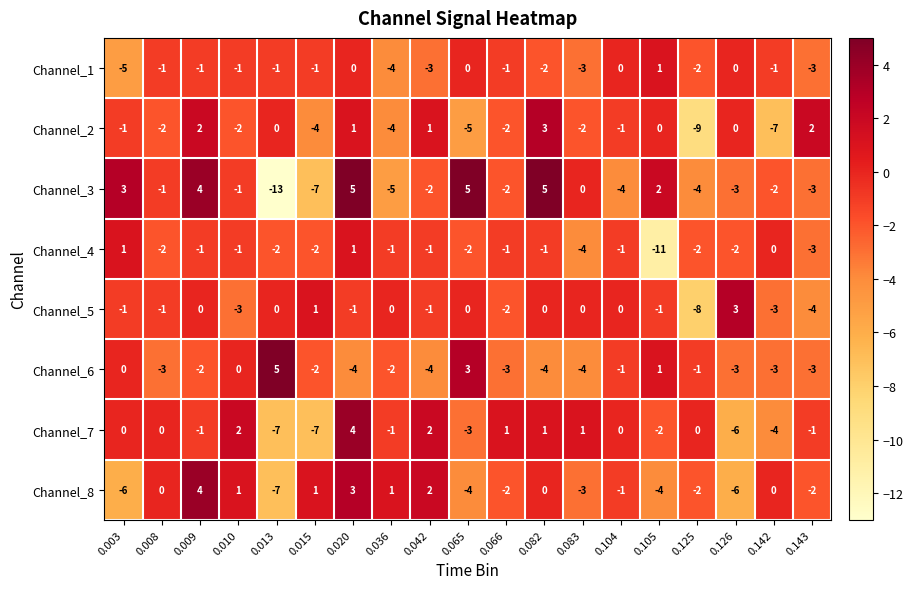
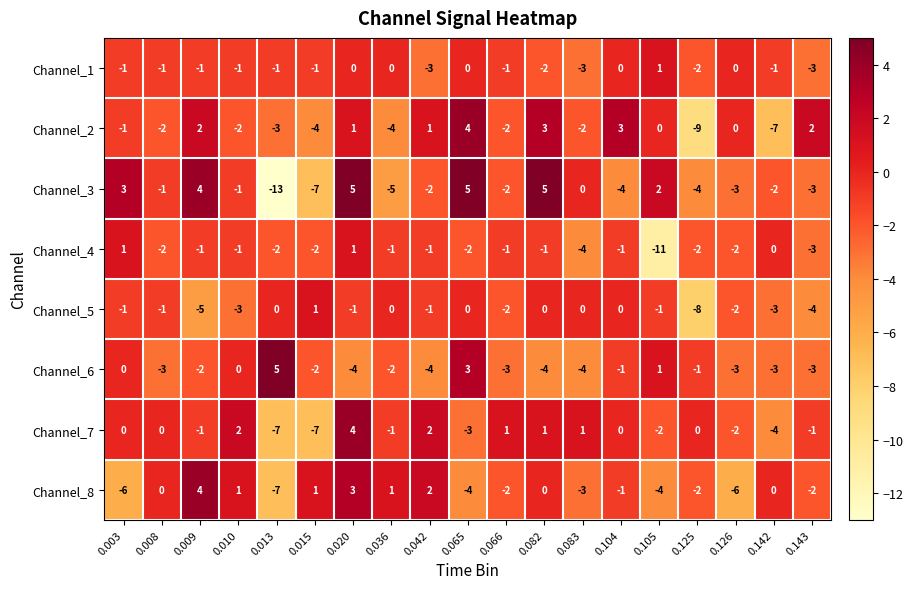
  {
    "Channel_1": {
-     "0.003": -5,
+     "0.003": -1,
      "0.008": -1,
      "0.009": -1,
      "0.010": -1,
      "0.013": -1,
      "0.015": -1,
      "0.020": 0,
-     "0.036": -4,
+     "0.036": 0,
      "0.042": -3,
      "0.065": 0,
      "0.066": -1,
      "0.082": -2,
      "0.083": -3,
      "0.104": 0,
      "0.105": 1,
      "0.125": -2,
      "0.126": 0,
      "0.142": -1,
      "0.143": -3
    },
    "Channel_2": {
      "0.003": -1,
      "0.008": -2,
      "0.009": 2,
      "0.010": -2,
-     "0.013": 0,
+     "0.013": -3,
      "0.015": -4,
      "0.020": 1,
      "0.036": -4,
      "0.042": 1,
-     "0.065": -5,
+     "0.065": 4,
      "0.066": -2,
      "0.082": 3,
      "0.083": -2,
-     "0.104": -1,
+     "0.104": 3,
      "0.105": 0,
      "0.125": -9,
      "0.126": 0,
      "0.142": -7,
      "0.143": 2
    },
    "Channel_3": {
      "0.003": 3,
      "0.008": -1,
      "0.009": 4,
      "0.010": -1,
      "0.013": -13,
      "0.015": -7,
      "0.020": 5,
      "0.036": -5,
      "0.042": -2,
      "0.065": 5,
      "0.066": -2,
      "0.082": 5,
      "0.083": 0,
      "0.104": -4,
      "0.105": 2,
      "0.125": -4,
      "0.126": -3,
      "0.142": -2,
      "0.143": -3
    },
    "Channel_4": {
      "0.003": 1,
      "0.008": -2,
      "0.009": -1,
      "0.010": -1,
      "0.013": -2,
      "0.015": -2,
      "0.020": 1,
      "0.036": -1,
      "0.042": -1,
      "0.065": -2,
      "0.066": -1,
      "0.082": -1,
      "0.083": -4,
      "0.104": -1,
      "0.105": -11,
      "0.125": -2,
      "0.126": -2,
      "0.142": 0,
      "0.143": -3
    },
    "Channel_5": {
      "0.003": -1,
      "0.008": -1,
-     "0.009": 0,
+     "0.009": -5,
      "0.010": -3,
      "0.013": 0,
      "0.015": 1,
      "0.020": -1,
      "0.036": 0,
      "0.042": -1,
      "0.065": 0,
      "0.066": -2,
      "0.082": 0,
      "0.083": 0,
      "0.104": 0,
      "0.105": -1,
      "0.125": -8,
-     "0.126": 3,
+     "0.126": -2,
      "0.142": -3,
      "0.143": -4
    },
    "Channel_6": {
      "0.003": 0,
      "0.008": -3,
      "0.009": -2,
      "0.010": 0,
      "0.013": 5,
      "0.015": -2,
      "0.020": -4,
      "0.036": -2,
      "0.042": -4,
      "0.065": 3,
      "0.066": -3,
      "0.082": -4,
      "0.083": -4,
      "0.104": -1,
      "0.105": 1,
      "0.125": -1,
      "0.126": -3,
      "0.142": -3,
      "0.143": -3
    },
    "Channel_7": {
      "0.003": 0,
      "0.008": 0,
      "0.009": -1,
      "0.010": 2,
      "0.013": -7,
      "0.015": -7,
      "0.020": 4,
      "0.036": -1,
      "0.042": 2,
      "0.065": -3,
      "0.066": 1,
      "0.082": 1,
      "0.083": 1,
      "0.104": 0,
      "0.105": -2,
      "0.125": 0,
-     "0.126": -6,
+     "0.126": -2,
      "0.142": -4,
      "0.143": -1
    },
    "Channel_8": {
      "0.003": -6,
      "0.008": 0,
      "0.009": 4,
      "0.010": 1,
      "0.013": -7,
      "0.015": 1,
      "0.020": 3,
      "0.036": 1,
      "0.042": 2,
      "0.065": -4,
      "0.066": -2,
      "0.082": 0,
      "0.083": -3,
      "0.104": -1,
      "0.105": -4,
      "0.125": -2,
      "0.126": -6,
      "0.142": 0,
      "0.143": -2
    }
  }
